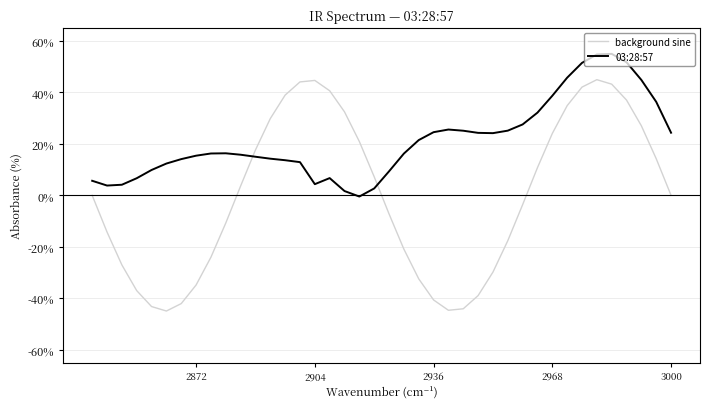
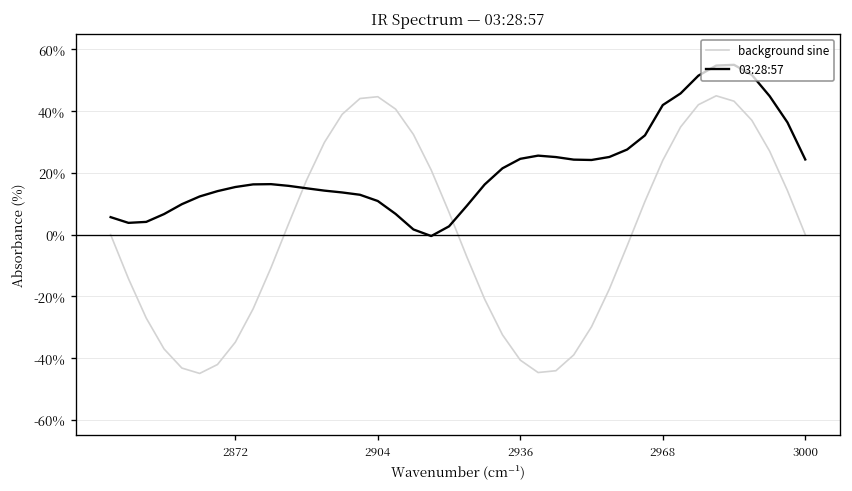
  {
    "background sine": {
      "2872": "-35%",
      "2904": "45%",
      "2936": "-41%",
      "2968": "24%",
      "3000": "0%"
    },
    "03:28:57": {
      "2872": "15%",
-     "2904": "4%",
+     "2904": "11%",
      "2936": "25%",
-     "2968": "39%",
+     "2968": "42%",
      "3000": "24%"
    }
  }
